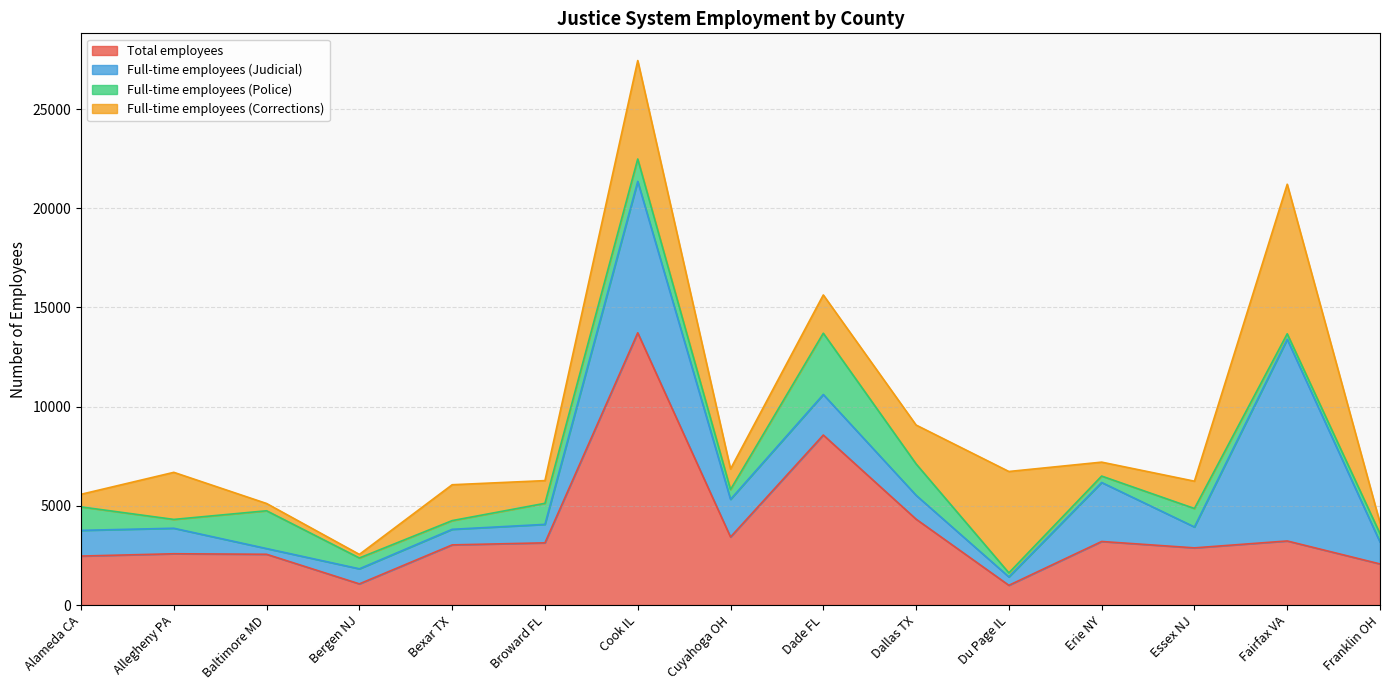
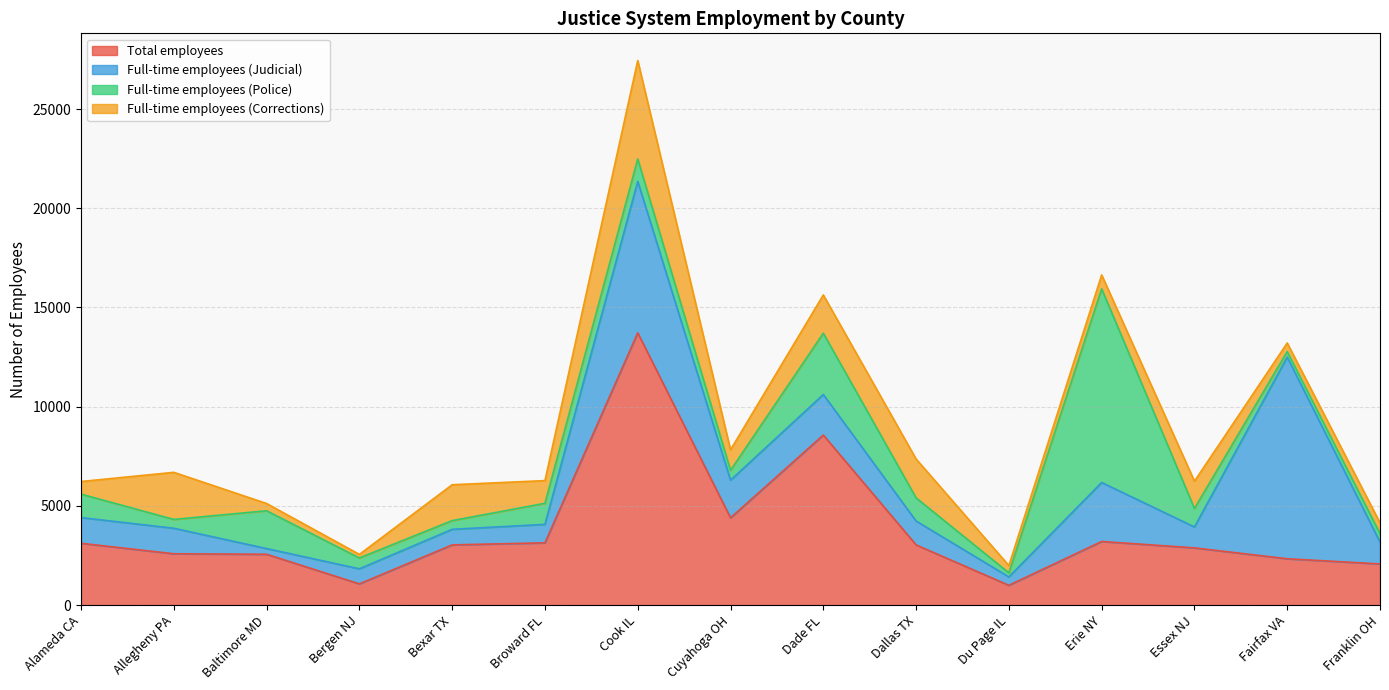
  {
    "Total employees": {
-     "Alameda CA": 2500,
+     "Alameda CA": 3100,
      "Allegheny PA": 2600,
      "Baltimore MD": 2600,
      "Bergen NJ": 1100,
      "Bexar TX": 3000,
      "Broward FL": 3100,
      "Cook IL": 13700,
-     "Cuyahoga OH": 3400,
+     "Cuyahoga OH": 4400,
      "Dade FL": 8600,
-     "Dallas TX": 4300,
+     "Dallas TX": 3000,
      "Du Page IL": 1000,
      "Erie NY": 3200,
      "Essex NJ": 2900,
-     "Fairfax VA": 3200,
+     "Fairfax VA": 2300,
      "Franklin OH": 2100
    },
    "Full-time employees (Judicial)": {
      "Alameda CA": 1300,
      "Allegheny PA": 1300,
      "Baltimore MD": 300,
      "Bergen NJ": 800,
      "Bexar TX": 800,
      "Broward FL": 900,
      "Cook IL": 7600,
      "Cuyahoga OH": 1900,
      "Dade FL": 2000,
      "Dallas TX": 1200,
      "Du Page IL": 400,
      "Erie NY": 3000,
      "Essex NJ": 1100,
      "Fairfax VA": 10200,
      "Franklin OH": 1100
    },
    "Full-time employees (Police)": {
      "Alameda CA": 1200,
      "Allegheny PA": 400,
      "Baltimore MD": 1900,
      "Bergen NJ": 500,
      "Bexar TX": 400,
      "Broward FL": 1100,
      "Cook IL": 1100,
      "Cuyahoga OH": 500,
      "Dade FL": 3100,
-     "Dallas TX": 1600,
+     "Dallas TX": 1200,
      "Du Page IL": 200,
-     "Erie NY": 300,
+     "Erie NY": 9800,
      "Essex NJ": 900,
      "Fairfax VA": 300,
      "Franklin OH": 400
    },
    "Full-time employees (Corrections)": {
      "Alameda CA": 600,
      "Allegheny PA": 2400,
      "Baltimore MD": 400,
      "Bergen NJ": 200,
      "Bexar TX": 1800,
      "Broward FL": 1100,
      "Cook IL": 5000,
      "Cuyahoga OH": 1000,
      "Dade FL": 1900,
      "Dallas TX": 2000,
-     "Du Page IL": 5100,
+     "Du Page IL": 400,
      "Erie NY": 700,
      "Essex NJ": 1400,
-     "Fairfax VA": 7500,
+     "Fairfax VA": 400,
      "Franklin OH": 500
    }
  }
